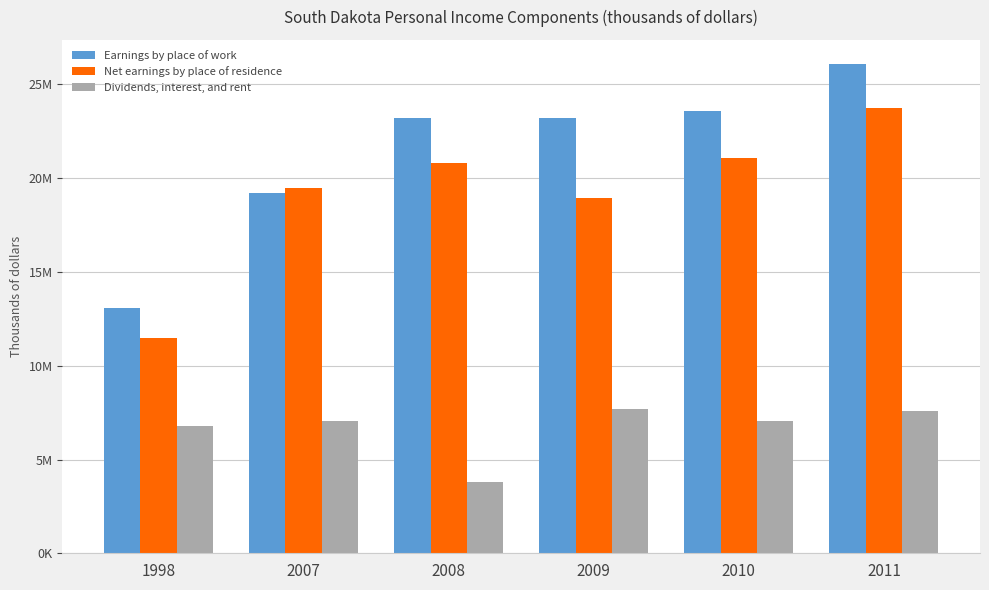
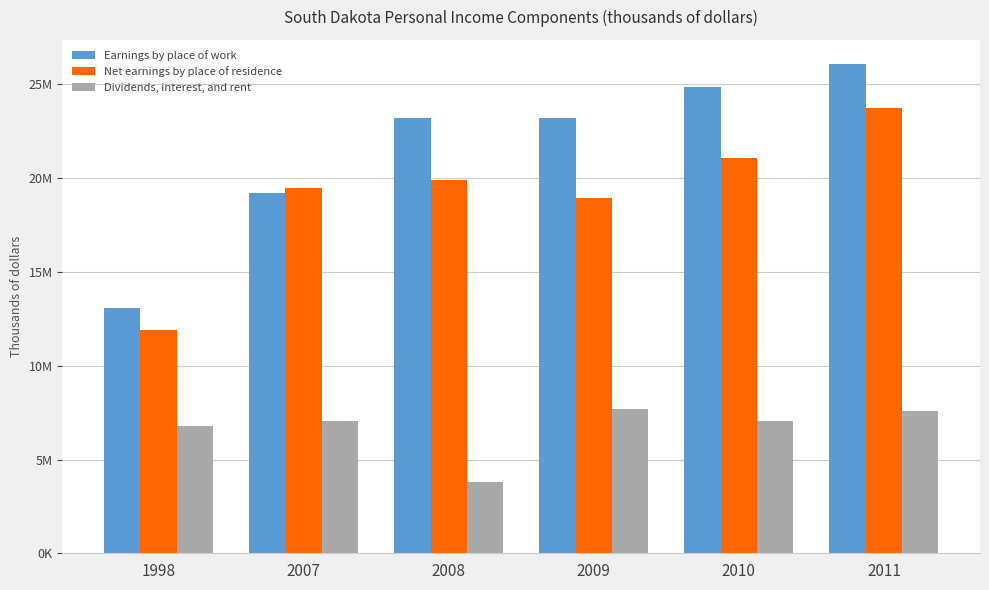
  {
    "Earnings by place of work": {
      "1998": 13100000,
      "2007": 19200000,
      "2008": 23200000,
      "2009": 23200000,
-     "2010": 23600000,
+     "2010": 24800000,
      "2011": 26100000
    },
    "Net earnings by place of residence": {
-     "1998": 11500000,
+     "1998": 11900000,
      "2007": 19500000,
-     "2008": 20800000,
+     "2008": 19900000,
      "2009": 18900000,
      "2010": 21100000,
      "2011": 23700000
    },
    "Dividends, interest, and rent": {
      "1998": 6800000,
      "2007": 7000000,
      "2008": 3800000,
      "2009": 7700000,
      "2010": 7100000,
      "2011": 7600000
    }
  }
